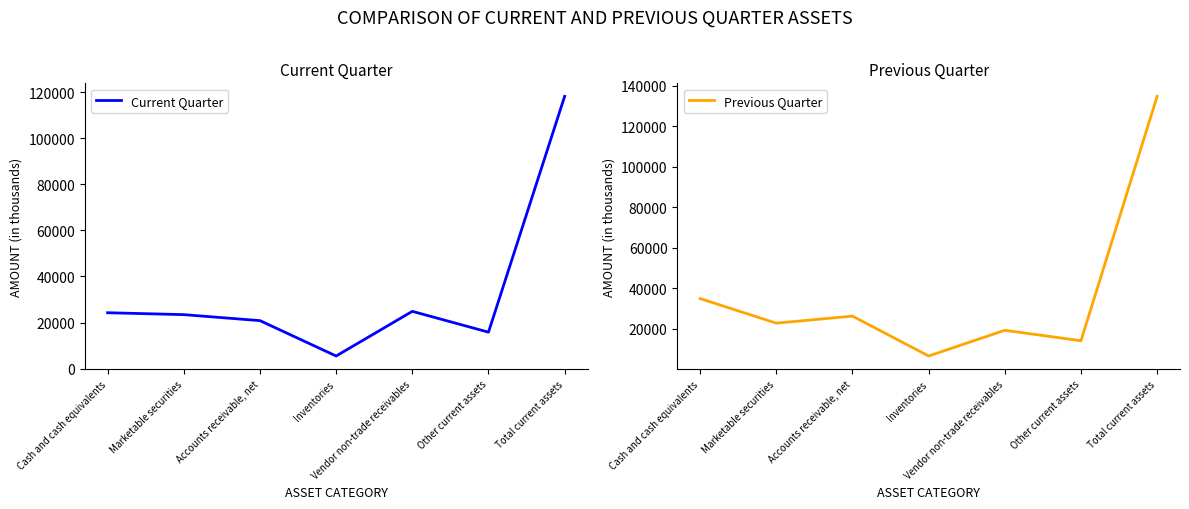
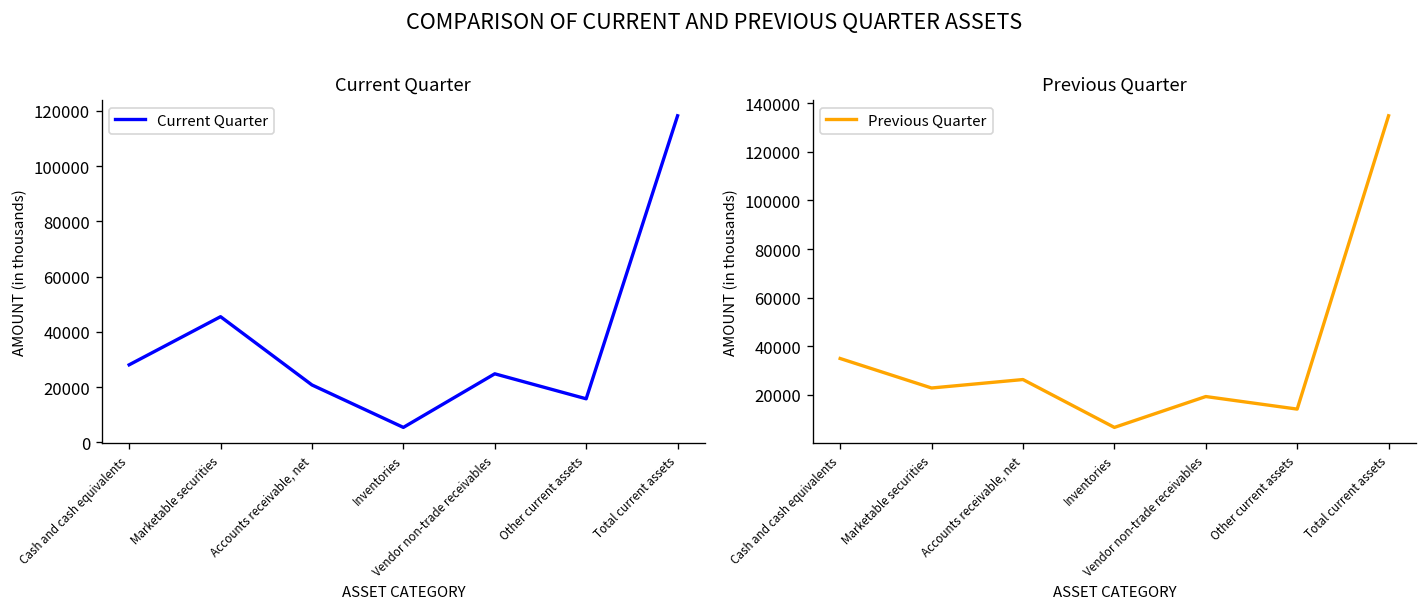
  {
    "Current Quarter": {
-     "Cash and cash equivalents": 24000,
-     "Marketable securities": 23000,
+     "Cash and cash equivalents": 28000,
+     "Marketable securities": 46000,
      "Accounts receivable, net": 21000,
      "Inventories": 5000,
      "Vendor non-trade receivables": 25000,
      "Other current assets": 16000,
      "Total current assets": 118000
    },
    "Previous Quarter": {
      "Cash and cash equivalents": 35000,
      "Marketable securities": 23000,
      "Accounts receivable, net": 26000,
      "Inventories": 7000,
      "Vendor non-trade receivables": 19000,
      "Other current assets": 14000,
      "Total current assets": 135000
    }
  }
